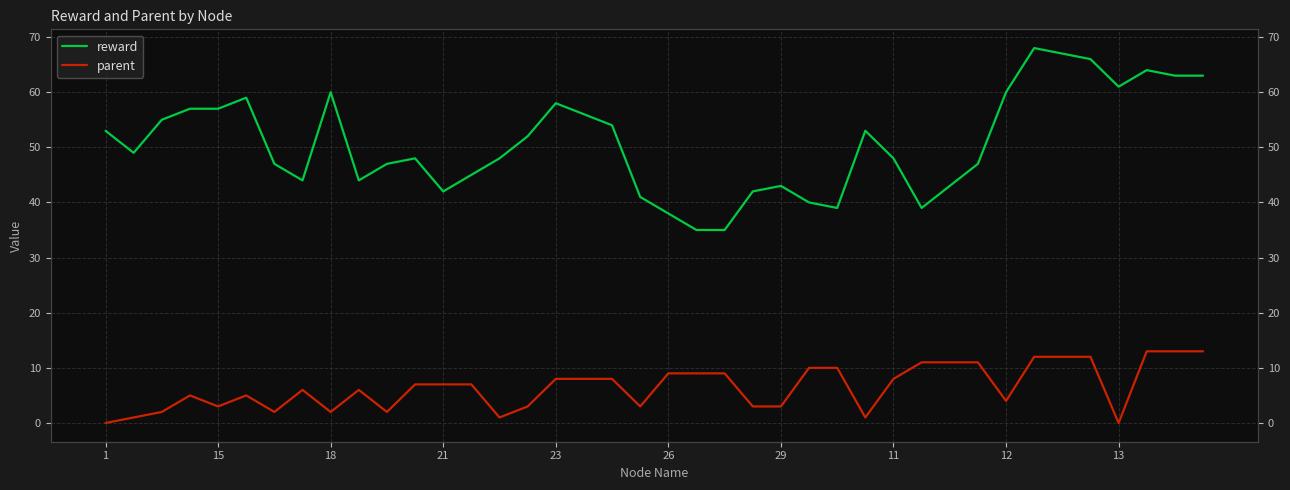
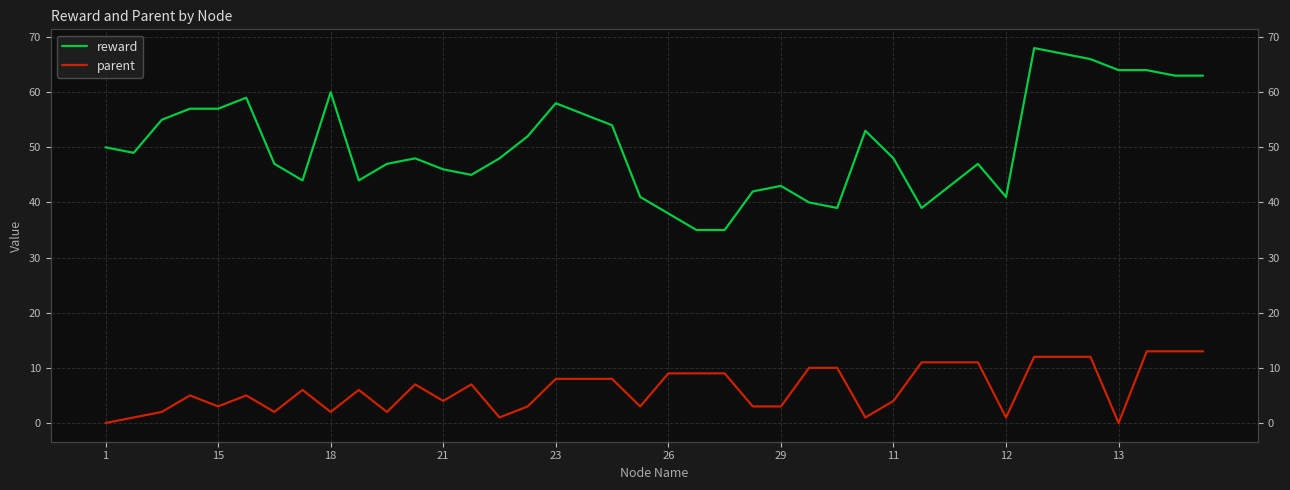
  {
    "reward": {
-     "1": 53,
+     "1": 50,
      "15": 57,
      "18": 60,
-     "21": 42,
+     "21": 46,
      "23": 58,
      "26": 38,
      "29": 43,
      "11": 48,
-     "12": 60,
-     "13": 61
+     "12": 41,
+     "13": 64
    },
    "parent": {
      "1": 0,
      "15": 3,
      "18": 2,
-     "21": 7,
+     "21": 4,
      "23": 8,
      "26": 9,
      "29": 3,
-     "11": 8,
-     "12": 4,
+     "11": 4,
+     "12": 1,
      "13": 0
    }
  }
